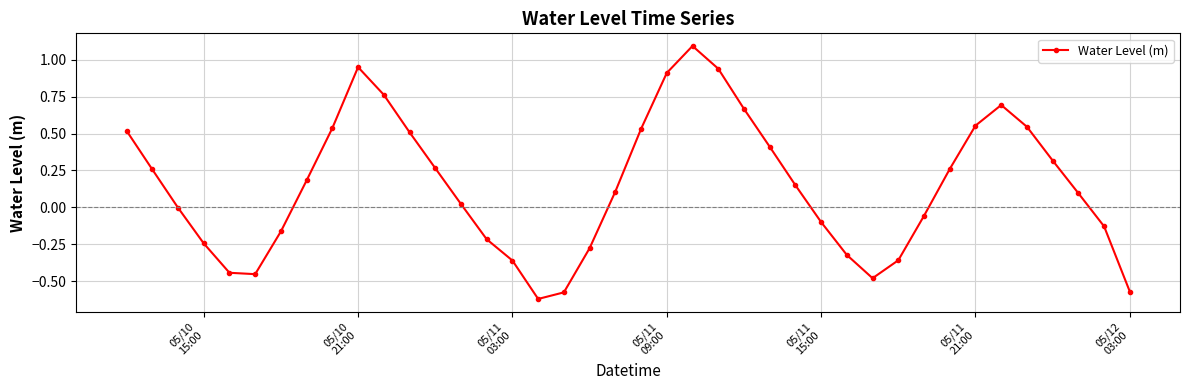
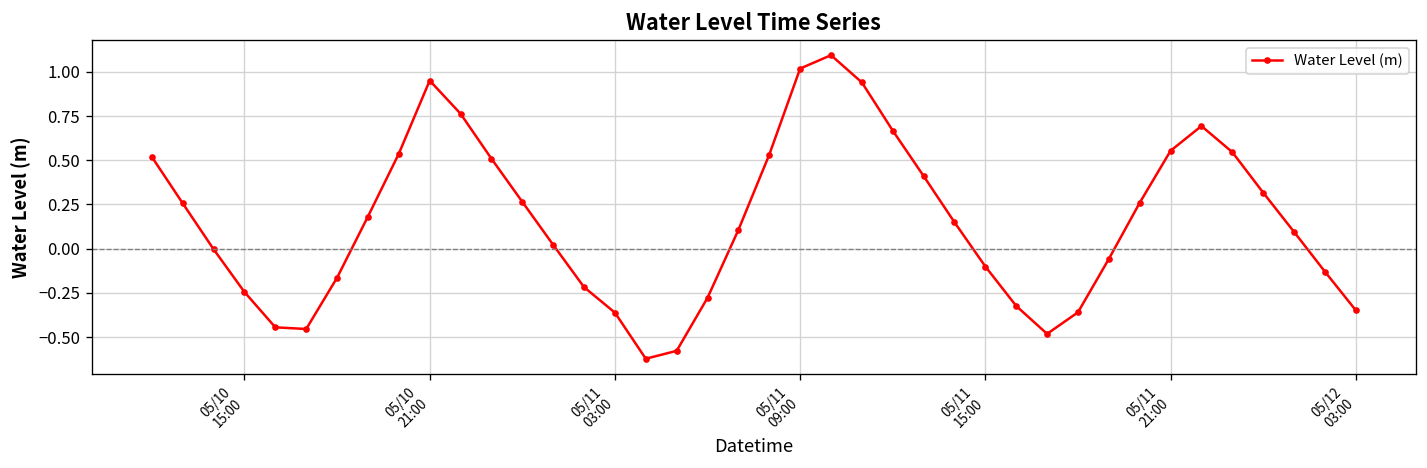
  {
    "05/10 15:00": -0.24,
    "05/10 21:00": 0.95,
    "05/11 03:00": -0.36,
-   "05/11 09:00": 0.91,
+   "05/11 09:00": 1.02,
    "05/11 15:00": -0.10,
    "05/11 21:00": 0.55,
-   "05/12 03:00": -0.57
+   "05/12 03:00": -0.35
  }
